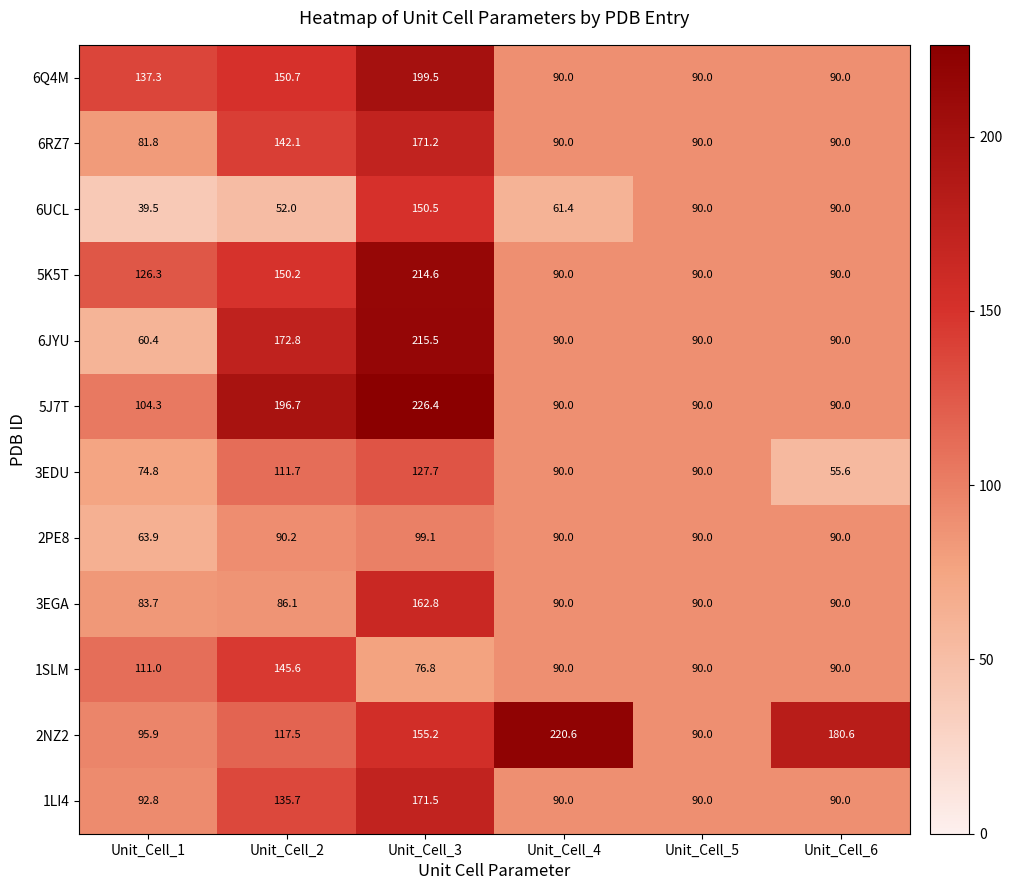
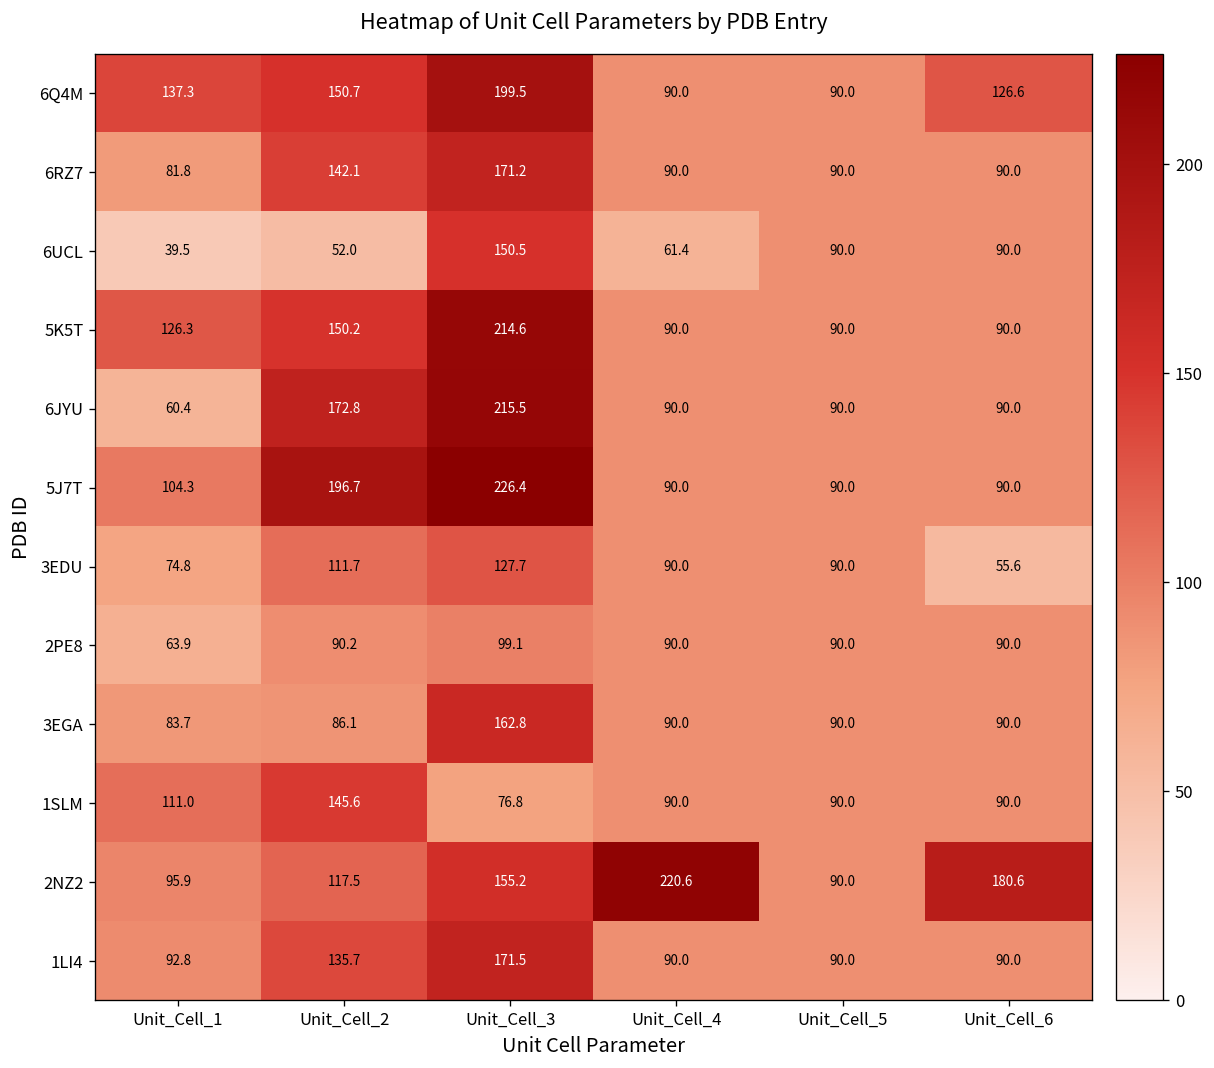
  {
    "6Q4M": {
      "Unit_Cell_1": 137.3,
      "Unit_Cell_2": 150.7,
      "Unit_Cell_3": 199.5,
      "Unit_Cell_4": 90.0,
      "Unit_Cell_5": 90.0,
-     "Unit_Cell_6": 90.0
+     "Unit_Cell_6": 126.6
    },
    "6RZ7": {
      "Unit_Cell_1": 81.8,
      "Unit_Cell_2": 142.1,
      "Unit_Cell_3": 171.2,
      "Unit_Cell_4": 90.0,
      "Unit_Cell_5": 90.0,
      "Unit_Cell_6": 90.0
    },
    "6UCL": {
      "Unit_Cell_1": 39.5,
      "Unit_Cell_2": 52.0,
      "Unit_Cell_3": 150.5,
      "Unit_Cell_4": 61.4,
      "Unit_Cell_5": 90.0,
      "Unit_Cell_6": 90.0
    },
    "5K5T": {
      "Unit_Cell_1": 126.3,
      "Unit_Cell_2": 150.2,
      "Unit_Cell_3": 214.6,
      "Unit_Cell_4": 90.0,
      "Unit_Cell_5": 90.0,
      "Unit_Cell_6": 90.0
    },
    "6JYU": {
      "Unit_Cell_1": 60.4,
      "Unit_Cell_2": 172.8,
      "Unit_Cell_3": 215.5,
      "Unit_Cell_4": 90.0,
      "Unit_Cell_5": 90.0,
      "Unit_Cell_6": 90.0
    },
    "5J7T": {
      "Unit_Cell_1": 104.3,
      "Unit_Cell_2": 196.7,
      "Unit_Cell_3": 226.4,
      "Unit_Cell_4": 90.0,
      "Unit_Cell_5": 90.0,
      "Unit_Cell_6": 90.0
    },
    "3EDU": {
      "Unit_Cell_1": 74.8,
      "Unit_Cell_2": 111.7,
      "Unit_Cell_3": 127.7,
      "Unit_Cell_4": 90.0,
      "Unit_Cell_5": 90.0,
      "Unit_Cell_6": 55.6
    },
    "2PE8": {
      "Unit_Cell_1": 63.9,
      "Unit_Cell_2": 90.2,
      "Unit_Cell_3": 99.1,
      "Unit_Cell_4": 90.0,
      "Unit_Cell_5": 90.0,
      "Unit_Cell_6": 90.0
    },
    "3EGA": {
      "Unit_Cell_1": 83.7,
      "Unit_Cell_2": 86.1,
      "Unit_Cell_3": 162.8,
      "Unit_Cell_4": 90.0,
      "Unit_Cell_5": 90.0,
      "Unit_Cell_6": 90.0
    },
    "1SLM": {
      "Unit_Cell_1": 111.0,
      "Unit_Cell_2": 145.6,
      "Unit_Cell_3": 76.8,
      "Unit_Cell_4": 90.0,
      "Unit_Cell_5": 90.0,
      "Unit_Cell_6": 90.0
    },
    "2NZ2": {
      "Unit_Cell_1": 95.9,
      "Unit_Cell_2": 117.5,
      "Unit_Cell_3": 155.2,
      "Unit_Cell_4": 220.6,
      "Unit_Cell_5": 90.0,
      "Unit_Cell_6": 180.6
    },
    "1LI4": {
      "Unit_Cell_1": 92.8,
      "Unit_Cell_2": 135.7,
      "Unit_Cell_3": 171.5,
      "Unit_Cell_4": 90.0,
      "Unit_Cell_5": 90.0,
      "Unit_Cell_6": 90.0
    }
  }
